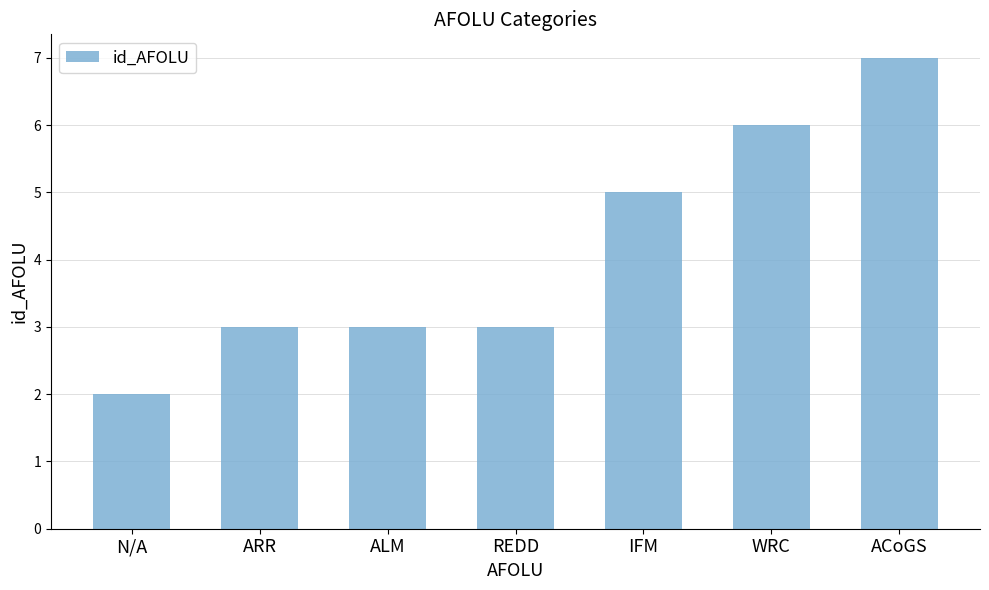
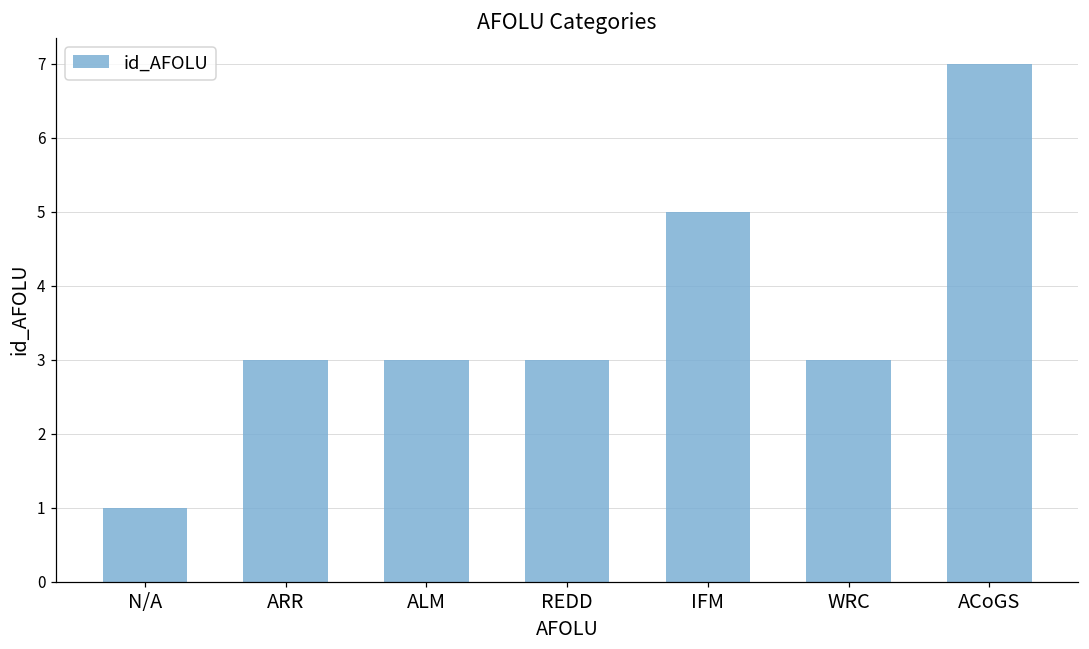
  {
-   "N/A": 2,
+   "N/A": 1,
    "ARR": 3,
    "ALM": 3,
    "REDD": 3,
    "IFM": 5,
-   "WRC": 6,
+   "WRC": 3,
    "ACoGS": 7
  }
